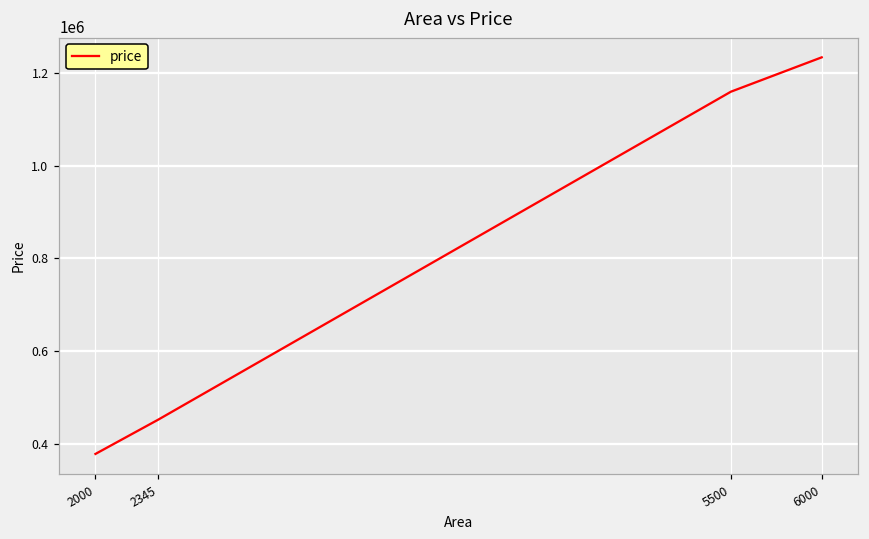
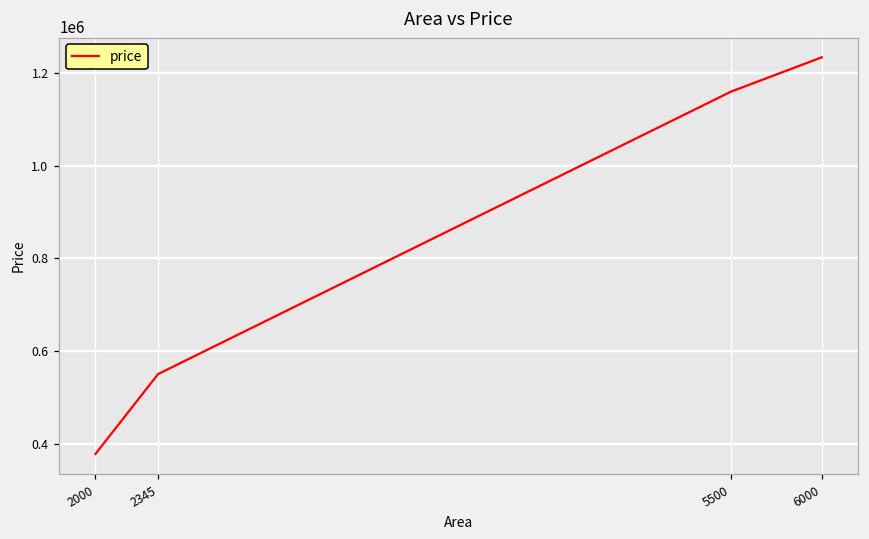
  {
    "2000": 380000,
-   "2345": 450000,
+   "2345": 550000,
    "5500": 1160000,
    "6000": 1230000
  }
